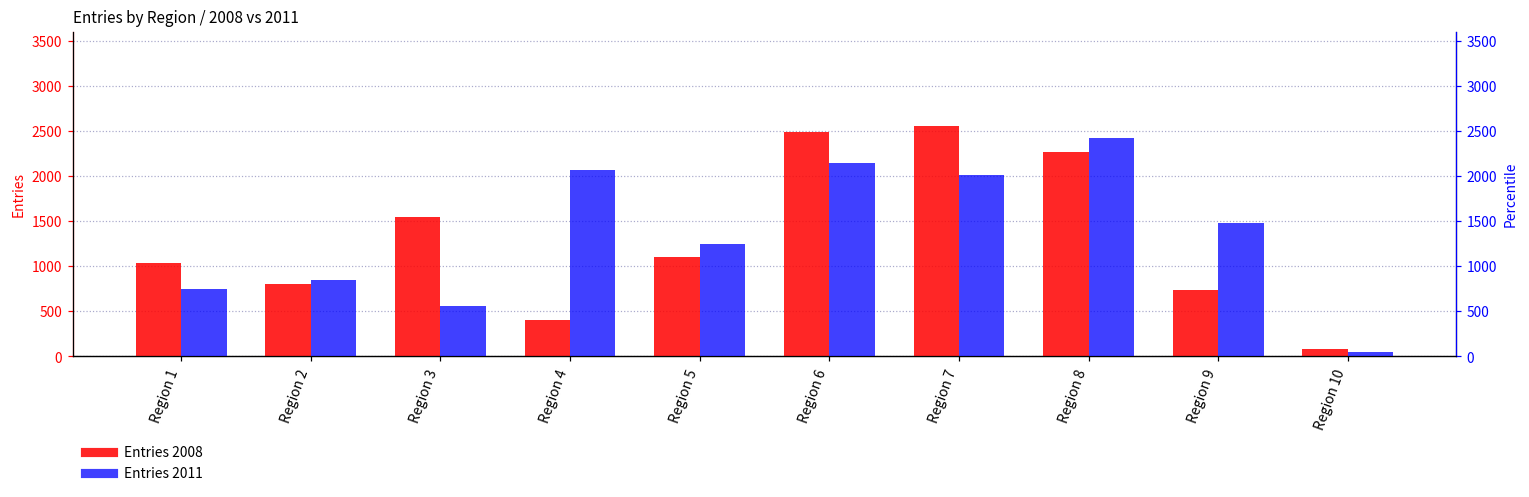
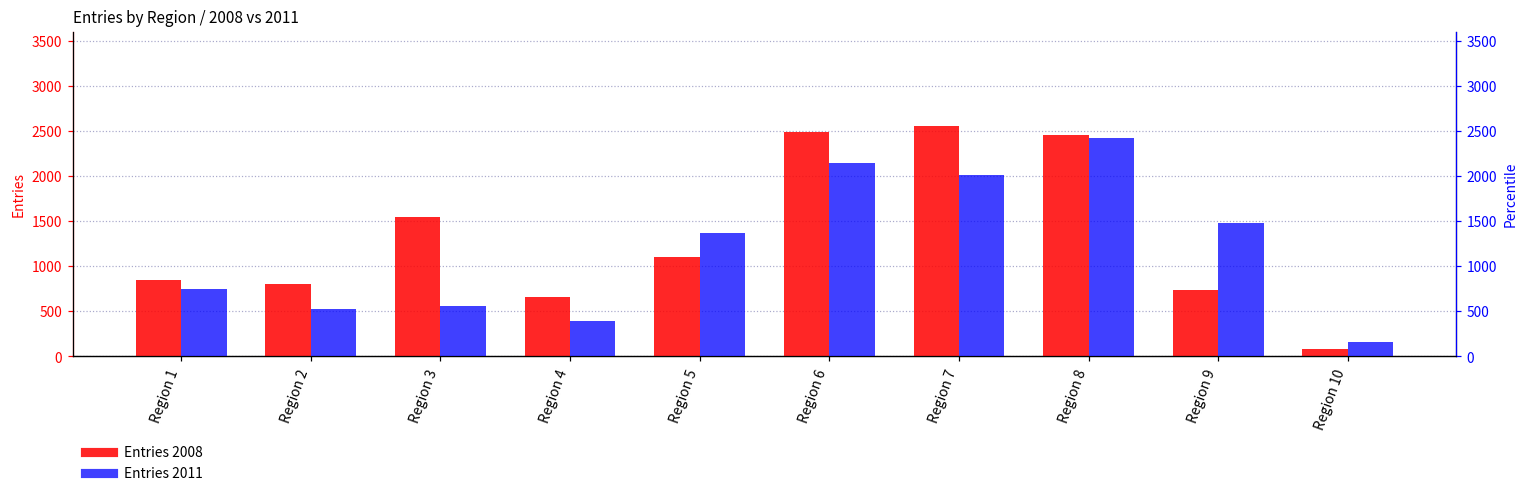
  {
    "Entries 2008": {
-     "Region 1": 1000,
+     "Region 1": 800,
      "Region 2": 800,
      "Region 3": 1500,
-     "Region 4": 400,
+     "Region 4": 700,
      "Region 5": 1100,
      "Region 6": 2500,
      "Region 7": 2600,
-     "Region 8": 2300,
+     "Region 8": 2500,
      "Region 9": 700,
      "Region 10": 100
    },
    "Entries 2011": {
      "Region 1": 700,
-     "Region 2": 900,
+     "Region 2": 500,
      "Region 3": 600,
-     "Region 4": 2100,
-     "Region 5": 1200,
+     "Region 4": 400,
+     "Region 5": 1400,
      "Region 6": 2100,
      "Region 7": 2000,
      "Region 8": 2400,
      "Region 9": 1500,
-     "Region 10": 100
+     "Region 10": 200
    }
  }
